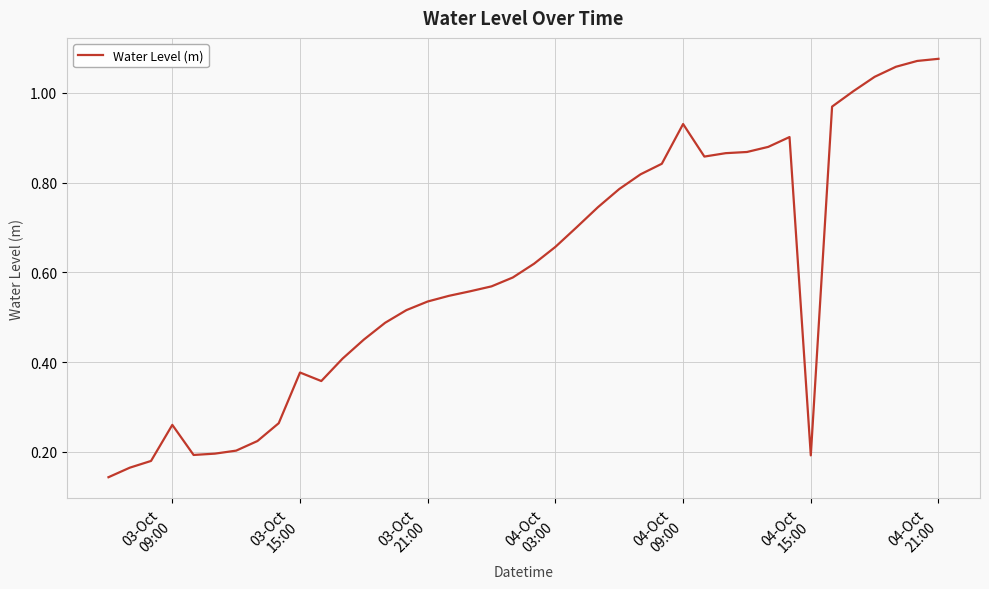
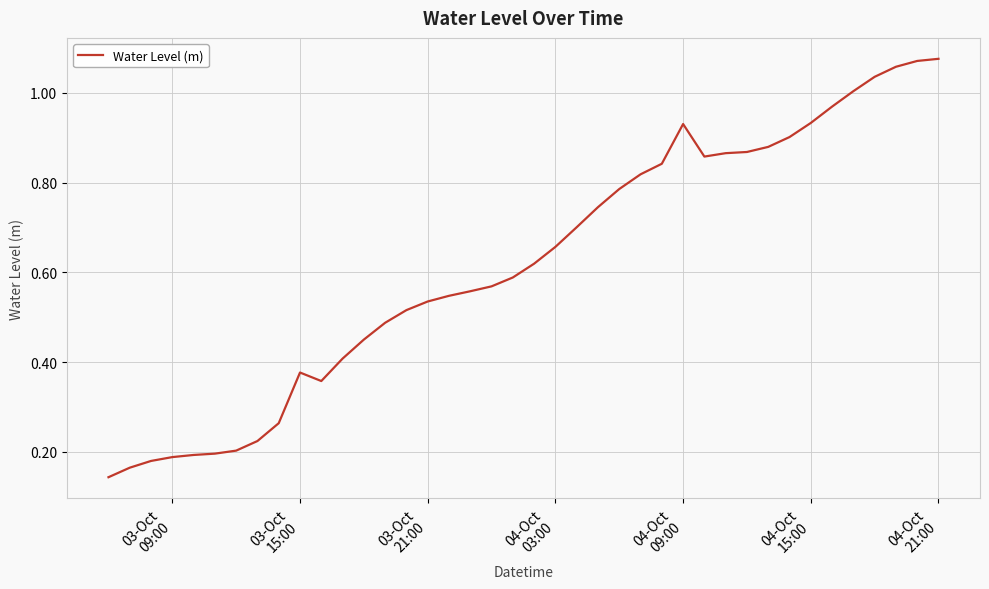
  {
-   "03-Oct 09:00": 0.26,
+   "03-Oct 09:00": 0.19,
    "03-Oct 15:00": 0.38,
    "03-Oct 21:00": 0.53,
    "04-Oct 03:00": 0.66,
    "04-Oct 09:00": 0.93,
-   "04-Oct 15:00": 0.19,
+   "04-Oct 15:00": 0.93,
    "04-Oct 21:00": 1.08
  }
